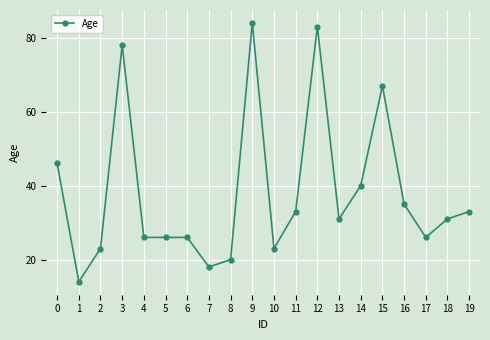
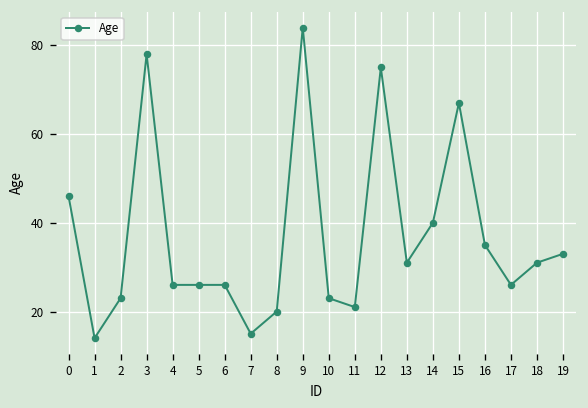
  {
    "0": 46,
    "1": 14,
    "2": 23,
    "3": 78,
    "4": 26,
    "5": 26,
    "6": 26,
-   "7": 18,
+   "7": 15,
    "8": 20,
    "9": 84,
    "10": 23,
-   "11": 33,
-   "12": 83,
+   "11": 21,
+   "12": 75,
    "13": 31,
    "14": 40,
    "15": 67,
    "16": 35,
    "17": 26,
    "18": 31,
    "19": 33
  }
